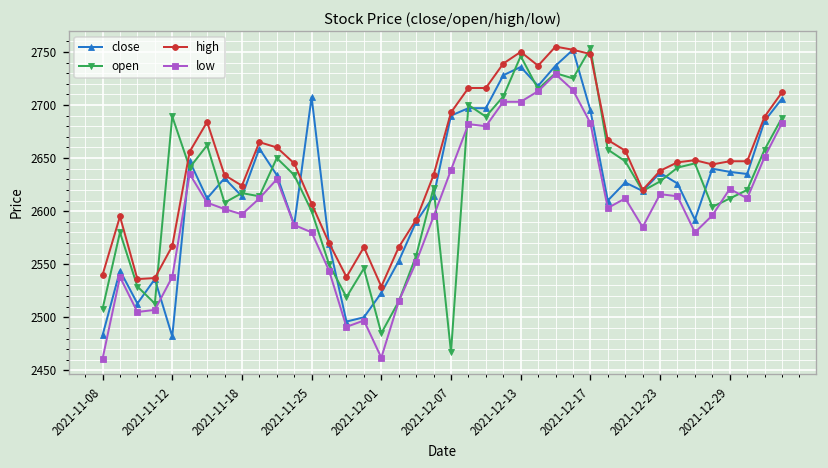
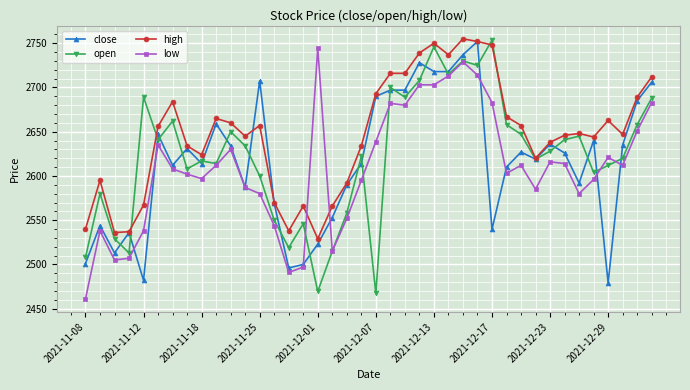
  {
    "close": {
-     "2021-11-08": 2480,
+     "2021-11-08": 2500,
      "2021-11-12": 2480,
      "2021-11-18": 2610,
      "2021-11-25": 2710,
      "2021-12-01": 2520,
      "2021-12-07": 2690,
-     "2021-12-13": 2740,
-     "2021-12-17": 2700,
-     "2021-12-29": 2640
+     "2021-12-13": 2720,
+     "2021-12-17": 2540,
+     "2021-12-29": 2480
    },
    "open": {
      "2021-11-08": 2510,
      "2021-11-12": 2690,
      "2021-11-18": 2620,
      "2021-11-25": 2600,
-     "2021-12-01": 2490,
+     "2021-12-01": 2470,
      "2021-12-07": 2470,
      "2021-12-13": 2750,
      "2021-12-17": 2750,
      "2021-12-23": 2630,
      "2021-12-29": 2610
    },
    "high": {
      "2021-11-08": 2540,
      "2021-11-12": 2570,
      "2021-11-18": 2620,
-     "2021-11-25": 2610,
+     "2021-11-25": 2660,
      "2021-12-01": 2530,
      "2021-12-07": 2690,
      "2021-12-13": 2750,
      "2021-12-17": 2750,
-     "2021-12-29": 2650
+     "2021-12-29": 2660
    },
    "low": {
      "2021-11-08": 2460,
      "2021-11-12": 2540,
      "2021-11-18": 2600,
      "2021-11-25": 2580,
-     "2021-12-01": 2460,
+     "2021-12-01": 2740,
      "2021-12-07": 2640,
      "2021-12-13": 2700,
      "2021-12-17": 2680,
      "2021-12-23": 2620,
      "2021-12-29": 2620
    }
  }
